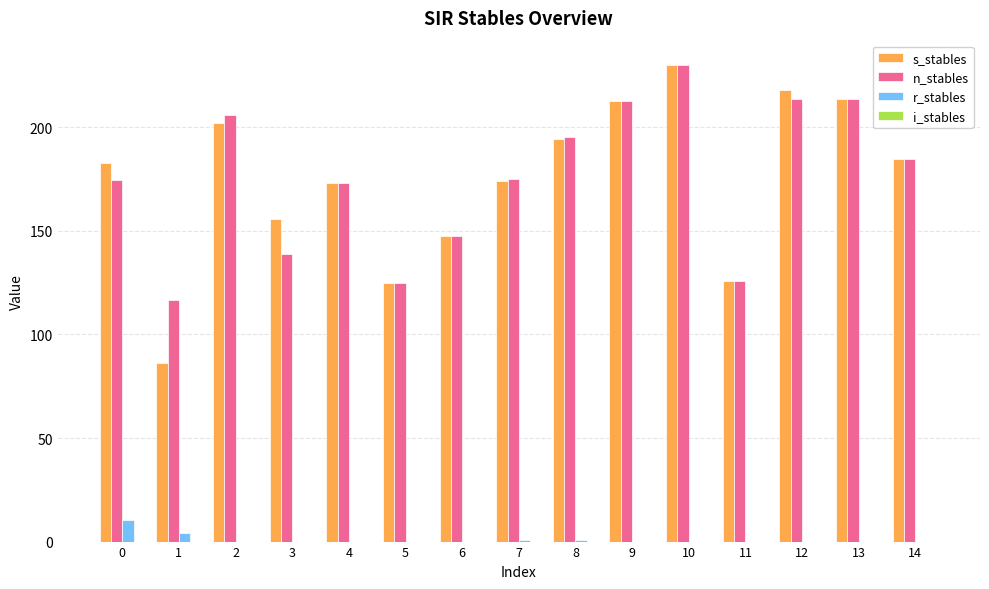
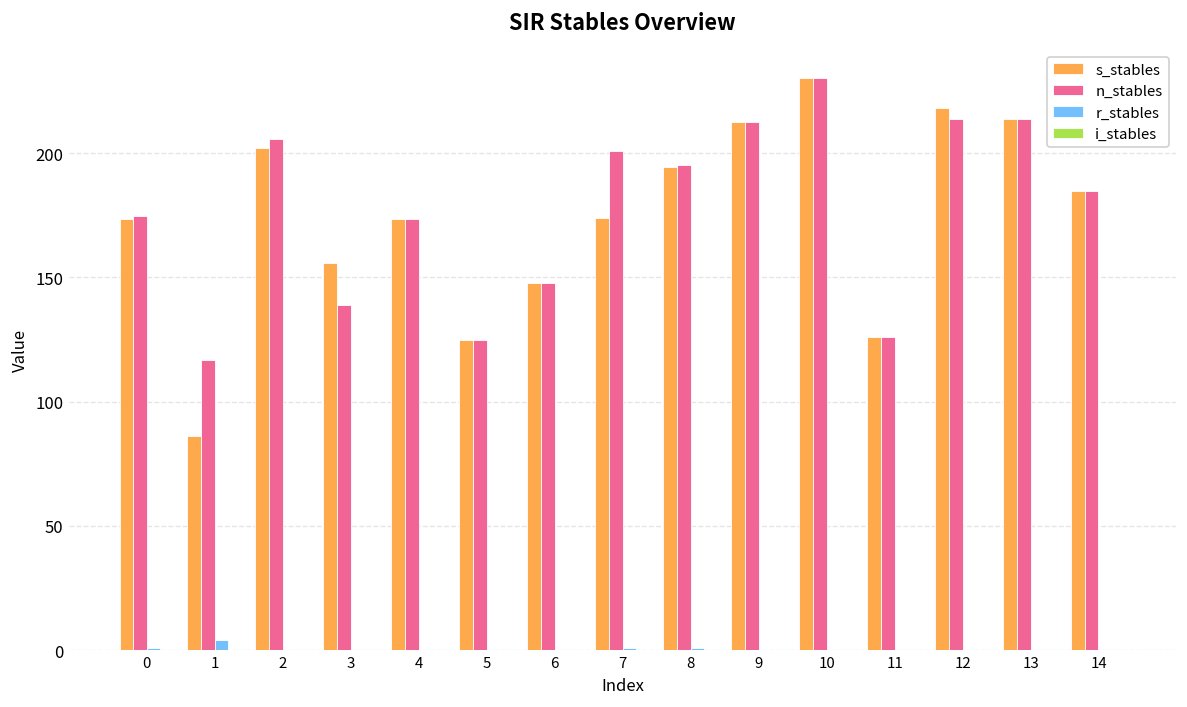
  {
    "s_stables": {
-     "0": 183,
+     "0": 174,
      "1": 86,
      "2": 202,
      "3": 156,
      "4": 173,
      "5": 125,
      "6": 148,
      "7": 174,
      "8": 194,
      "9": 213,
      "10": 230,
      "11": 126,
      "12": 218,
      "13": 214,
      "14": 185
    },
    "n_stables": {
      "0": 175,
      "1": 117,
      "2": 206,
      "3": 139,
      "4": 173,
      "5": 125,
      "6": 148,
-     "7": 175,
+     "7": 201,
      "8": 195,
      "9": 213,
      "10": 230,
      "11": 126,
      "12": 214,
      "13": 214,
      "14": 185
    },
    "r_stables": {
-     "0": 11,
+     "0": 1,
      "1": 4,
      "2": 0,
      "3": 0,
      "4": 0,
      "5": 0,
      "6": 0,
      "9": 0,
      "10": 0,
      "11": 0,
      "12": 0,
      "13": 0,
      "14": 0
    },
    "i_stables": {
      "0": 0,
      "1": 0,
      "2": 0,
      "3": 0,
      "4": 0,
      "5": 0,
      "6": 0,
      "7": 0,
      "8": 0,
      "9": 0,
      "10": 0,
      "11": 0,
      "12": 0,
      "13": 0,
      "14": 0
    }
  }
